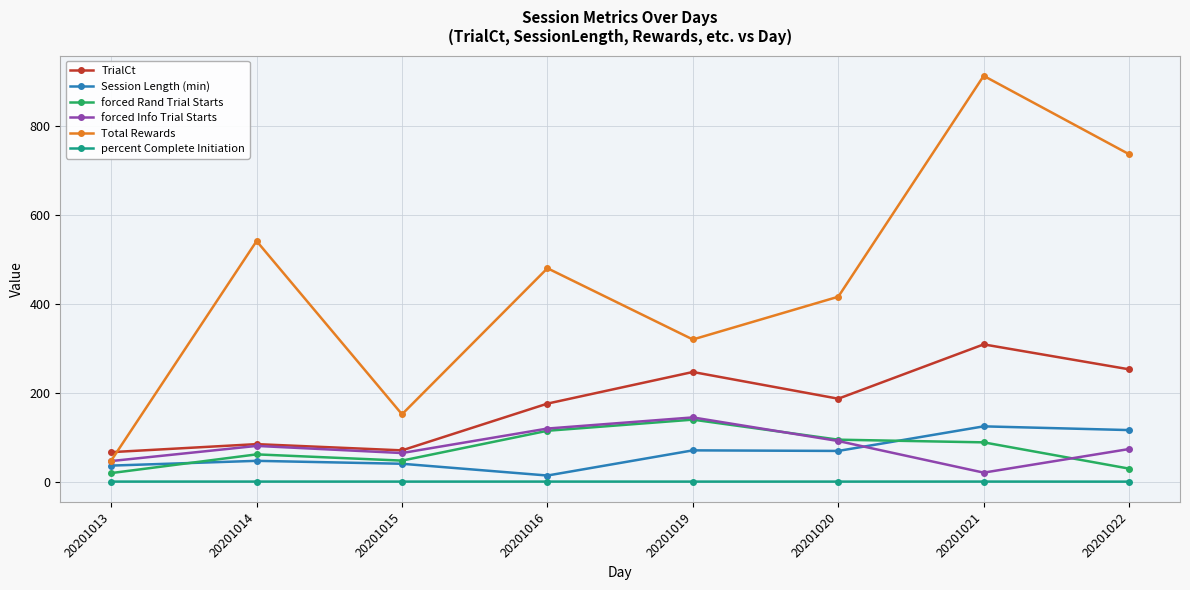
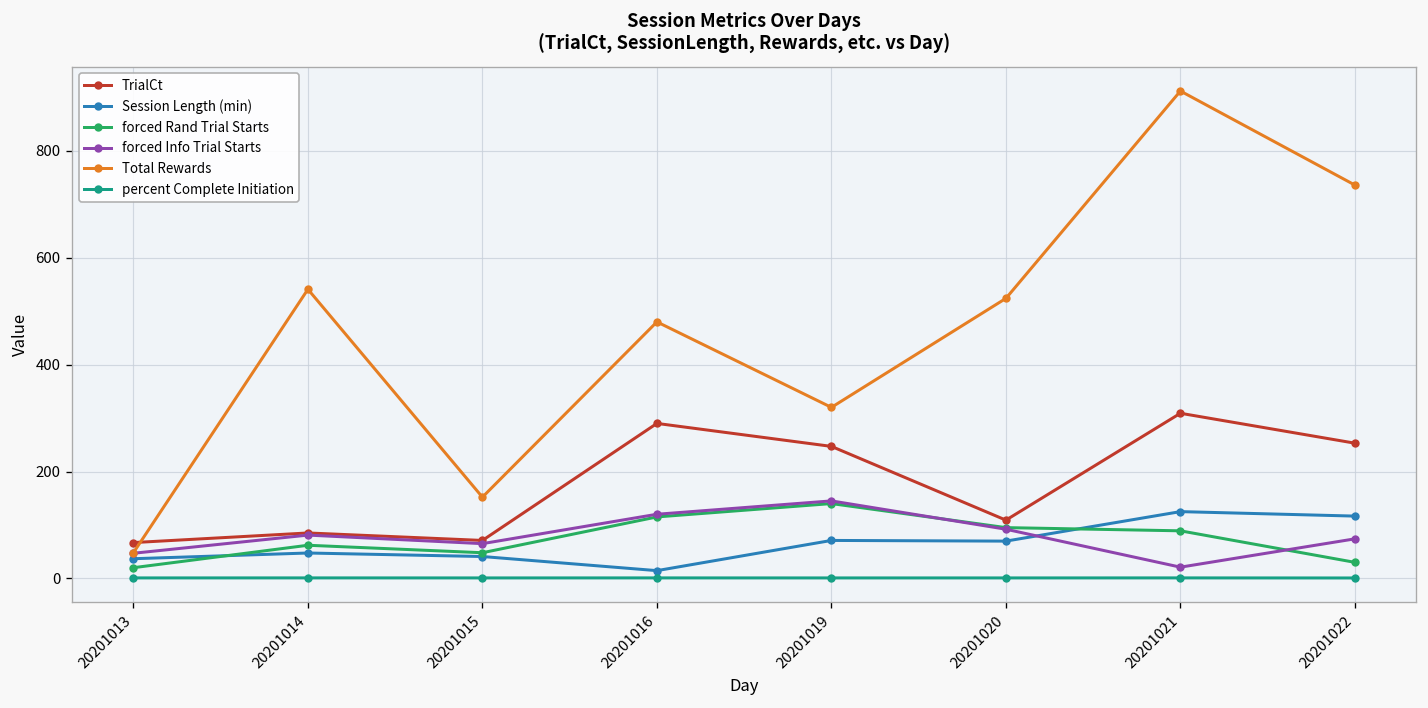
  {
    "TrialCt": {
      "20201013": 70,
      "20201015": 70,
-     "20201016": 180,
+     "20201016": 290,
      "20201019": 250,
-     "20201020": 190,
+     "20201020": 110,
      "20201021": 310,
      "20201022": 250
    },
    "Session Length (min)": {
      "20201013": 40,
      "20201014": 50,
      "20201015": 40,
      "20201016": 10,
      "20201019": 70,
      "20201020": 70,
      "20201021": 120,
      "20201022": 120
    },
    "forced Info Trial Starts": {
      "20201015": 70,
      "20201021": 20,
      "20201022": 70
    },
    "Total Rewards": {
      "20201014": 540,
      "20201015": 150,
      "20201016": 480,
      "20201019": 320,
-     "20201020": 420,
+     "20201020": 520,
      "20201021": 910,
      "20201022": 740
    }
  }
